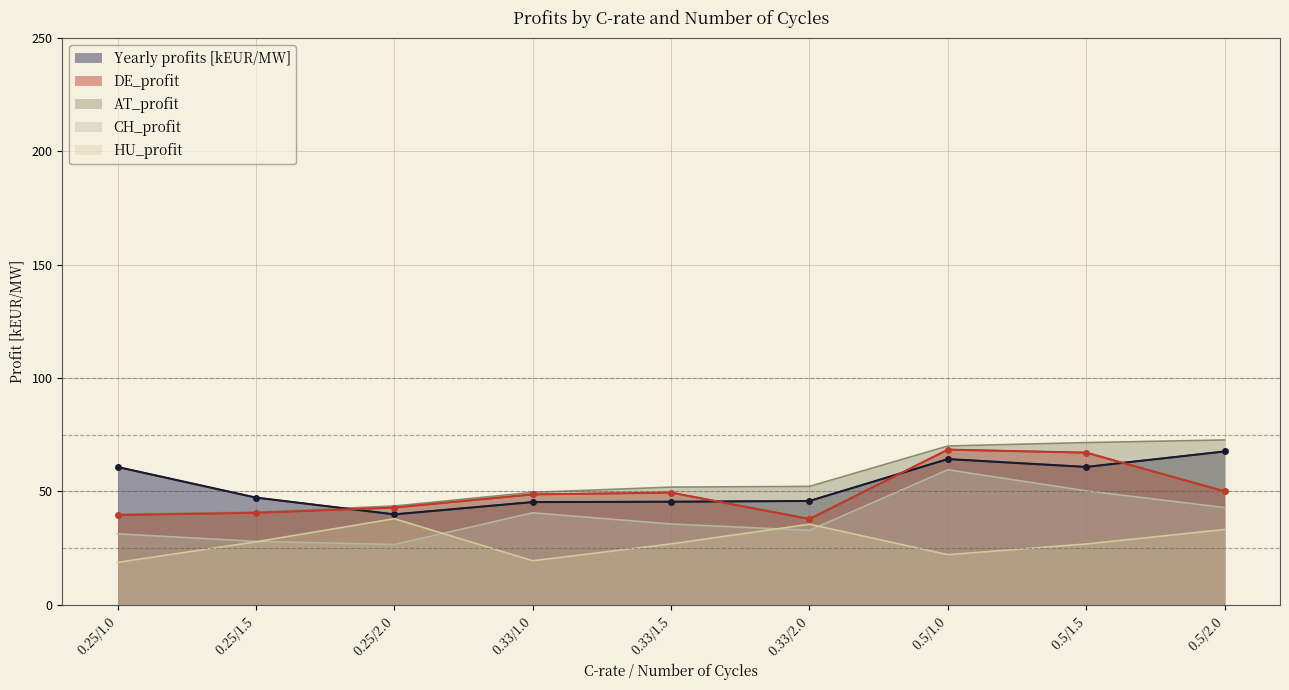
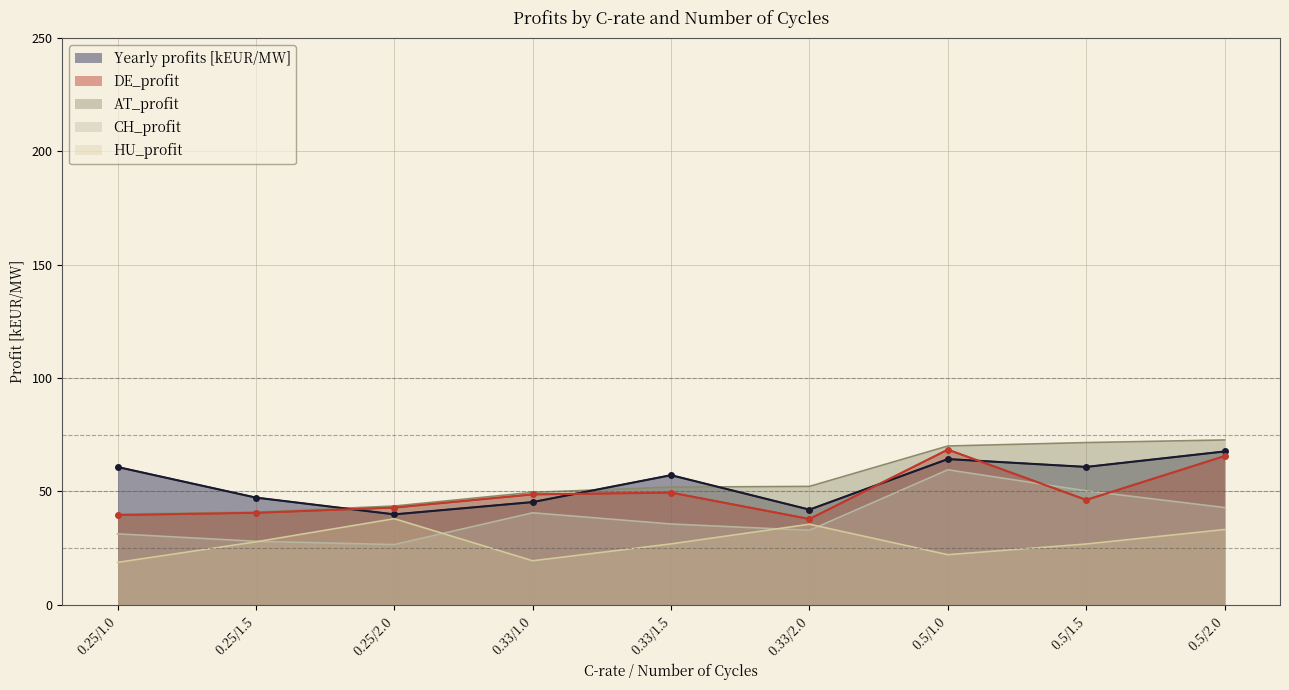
  {
    "Yearly profits [kEUR/MW]": {
      "0.25/1.0": 61,
      "0.25/1.5": 47,
      "0.25/2.0": 40,
      "0.33/1.0": 45,
-     "0.33/1.5": 45,
-     "0.33/2.0": 46,
+     "0.33/1.5": 57,
+     "0.33/2.0": 42,
      "0.5/1.0": 64,
      "0.5/1.5": 61,
      "0.5/2.0": 68
    },
    "DE_profit": {
      "0.33/1.5": 50,
      "0.33/2.0": 38,
      "0.5/1.0": 68,
-     "0.5/1.5": 67,
-     "0.5/2.0": 50
+     "0.5/1.5": 46,
+     "0.5/2.0": 66
    }
  }
